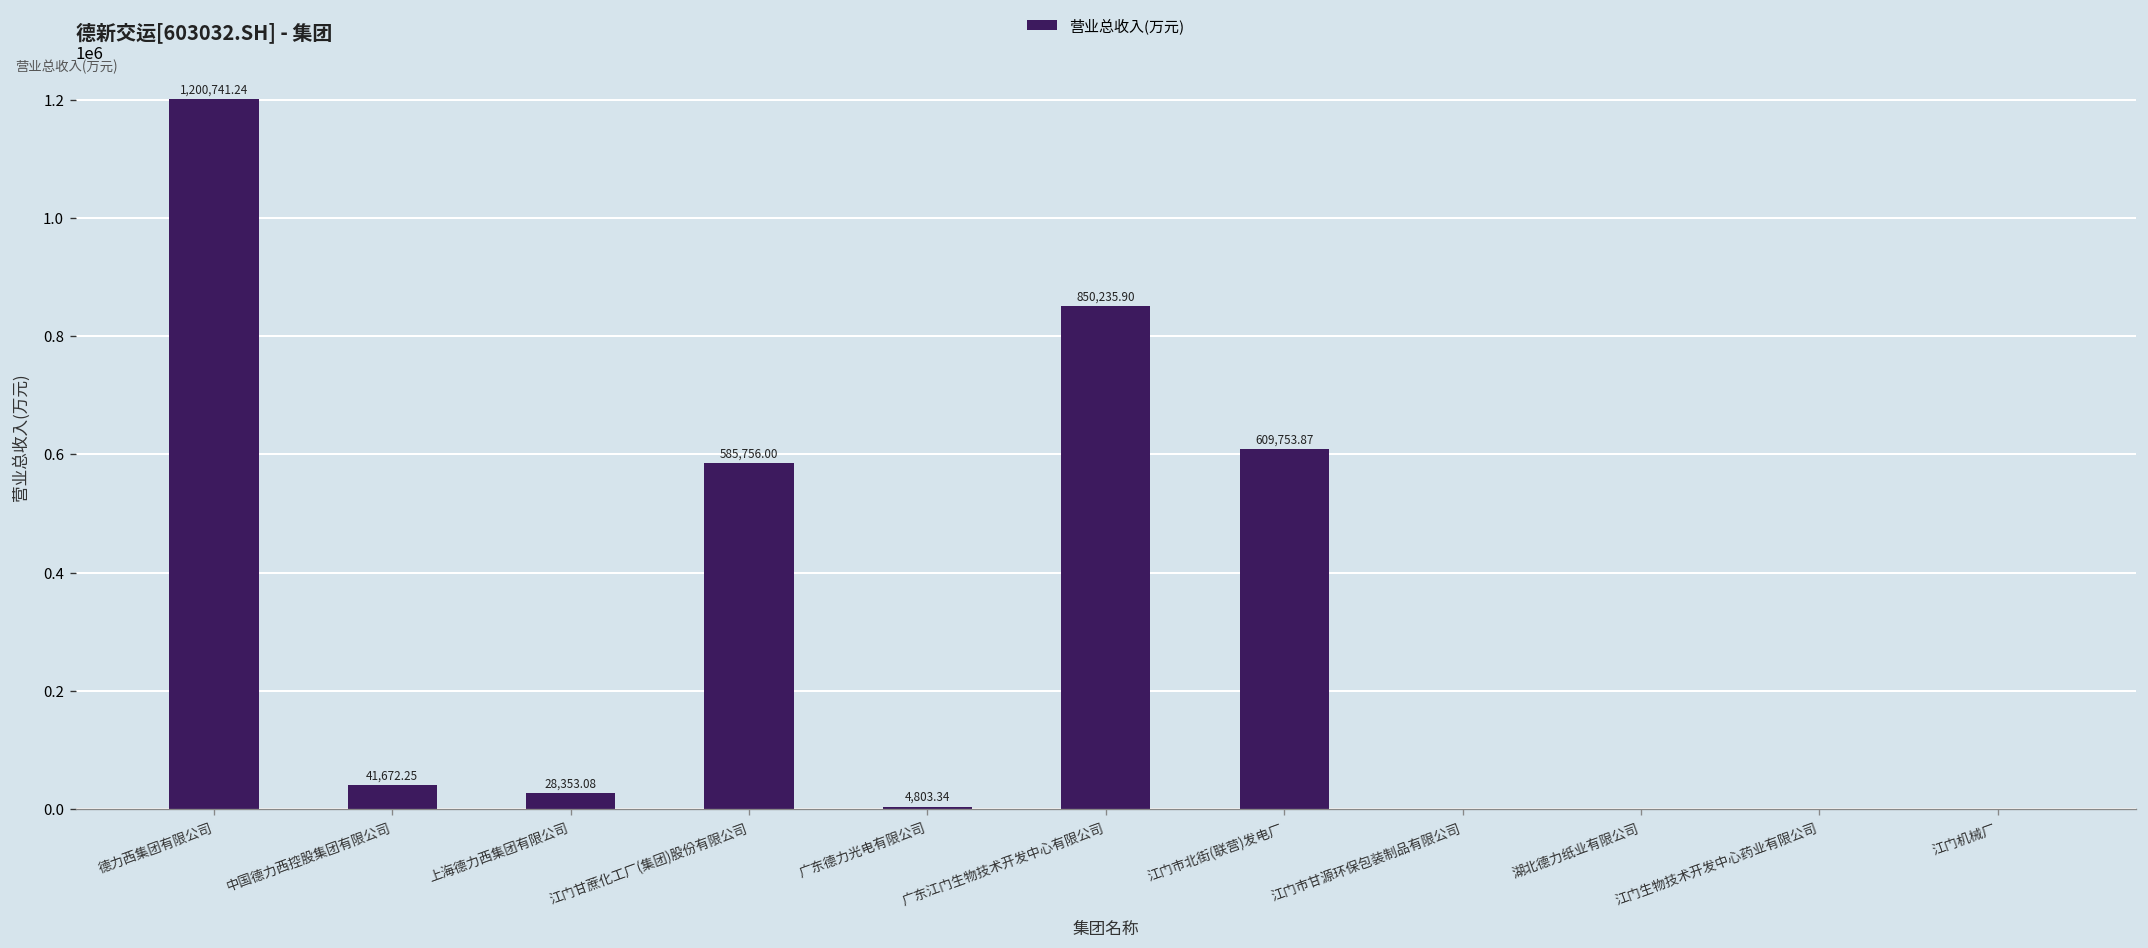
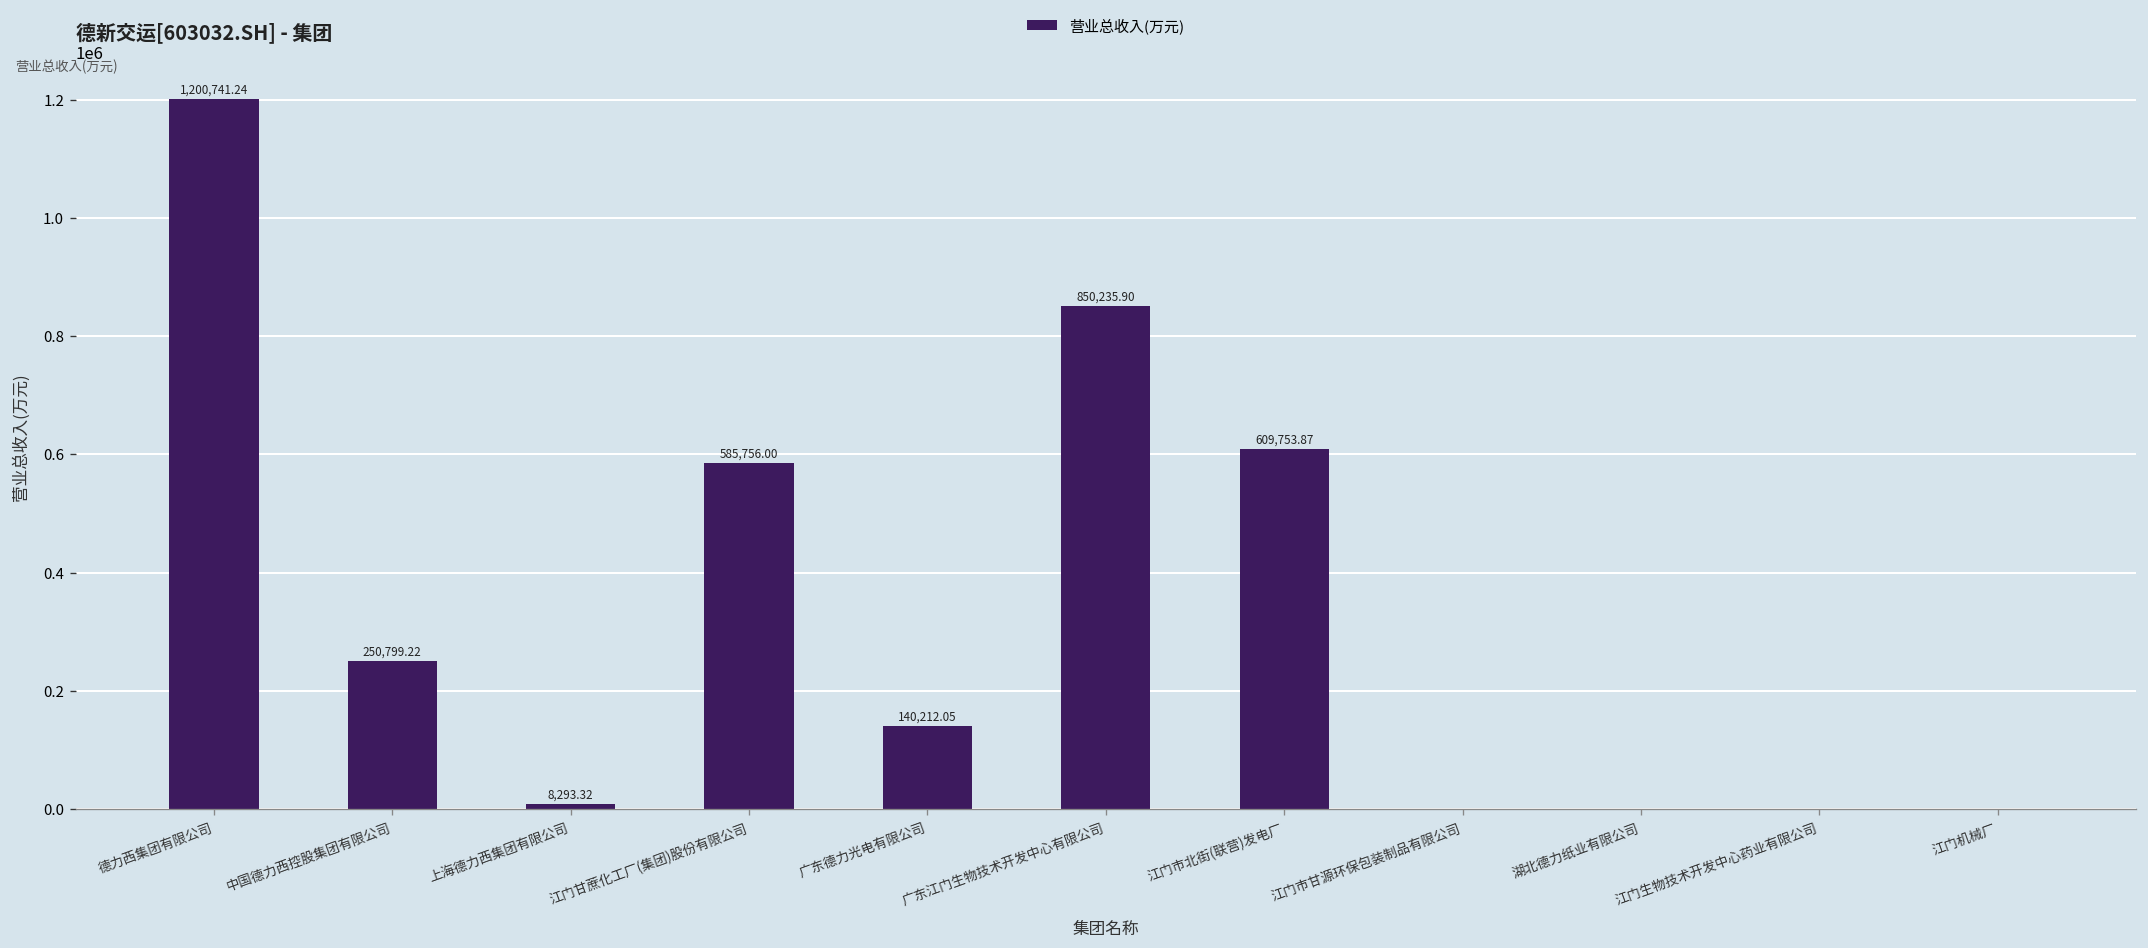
  {
    "德力西集团有限公司": "1,200,741.24",
-   "中国德力西控股集团有限公司": "41,672.25",
-   "上海德力西集团有限公司": "28,353.08",
+   "中国德力西控股集团有限公司": "250,799.22",
+   "上海德力西集团有限公司": "8,293.32",
    "江门甘蔗化工厂(集团)股份有限公司": "585,756.00",
-   "广东德力光电有限公司": "4,803.34",
+   "广东德力光电有限公司": "140,212.05",
    "广东江门生物技术开发中心有限公司": "850,235.90",
    "江门市北街(联营)发电厂": "609,753.87"
  }
